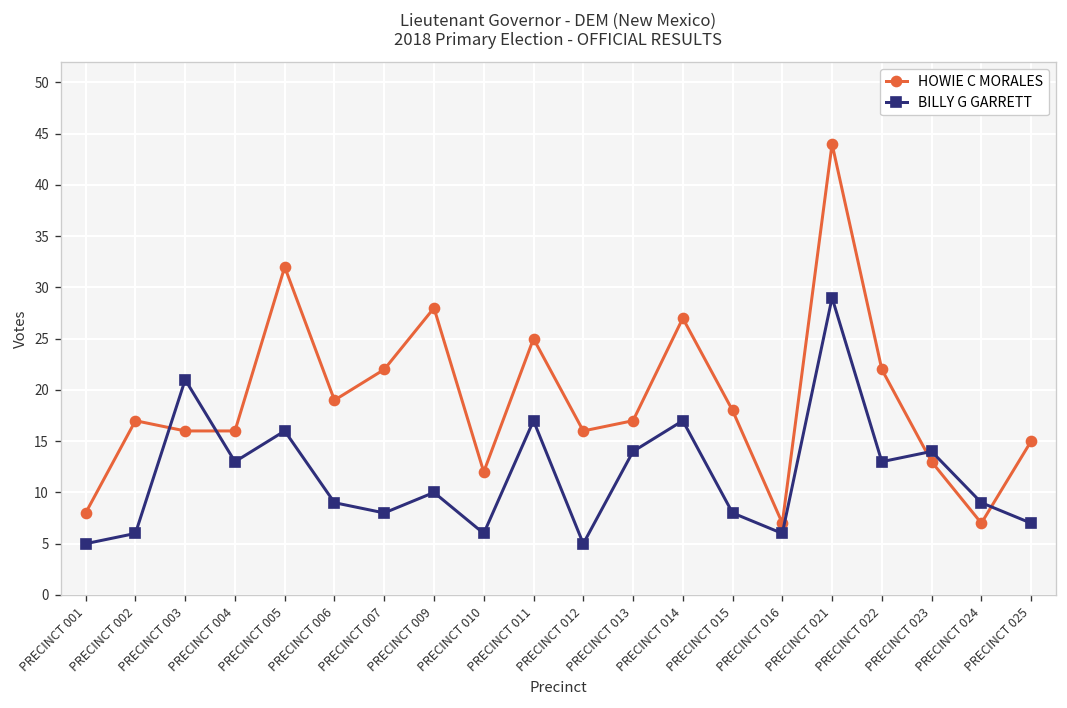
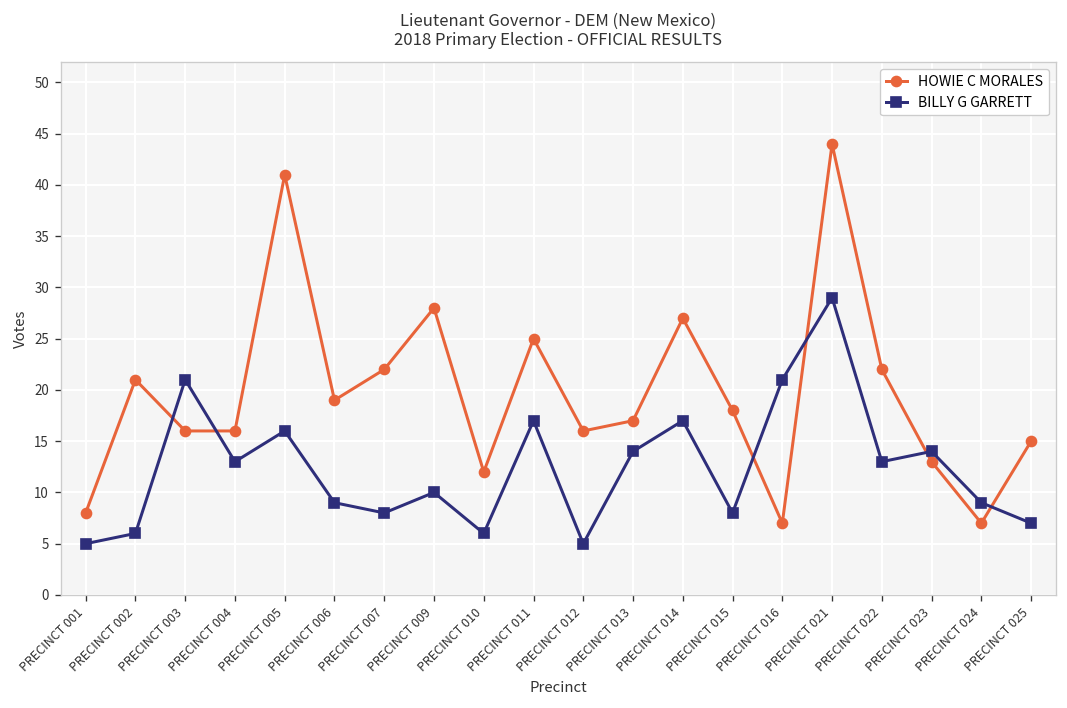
  {
    "HOWIE C MORALES": {
      "PRECINCT 001": 8,
-     "PRECINCT 002": 17,
+     "PRECINCT 002": 21,
      "PRECINCT 003": 16,
      "PRECINCT 004": 16,
-     "PRECINCT 005": 32,
+     "PRECINCT 005": 41,
      "PRECINCT 006": 19,
      "PRECINCT 007": 22,
      "PRECINCT 009": 28,
      "PRECINCT 010": 12,
      "PRECINCT 011": 25,
      "PRECINCT 012": 16,
      "PRECINCT 013": 17,
      "PRECINCT 014": 27,
      "PRECINCT 015": 18,
      "PRECINCT 016": 7,
      "PRECINCT 021": 44,
      "PRECINCT 022": 22,
      "PRECINCT 023": 13,
      "PRECINCT 024": 7,
      "PRECINCT 025": 15
    },
    "BILLY G GARRETT": {
      "PRECINCT 001": 5,
      "PRECINCT 002": 6,
      "PRECINCT 003": 21,
      "PRECINCT 004": 13,
      "PRECINCT 005": 16,
      "PRECINCT 006": 9,
      "PRECINCT 007": 8,
      "PRECINCT 009": 10,
      "PRECINCT 010": 6,
      "PRECINCT 011": 17,
      "PRECINCT 012": 5,
      "PRECINCT 013": 14,
      "PRECINCT 014": 17,
      "PRECINCT 015": 8,
-     "PRECINCT 016": 6,
+     "PRECINCT 016": 21,
      "PRECINCT 021": 29,
      "PRECINCT 022": 13,
      "PRECINCT 023": 14,
      "PRECINCT 024": 9,
      "PRECINCT 025": 7
    }
  }
